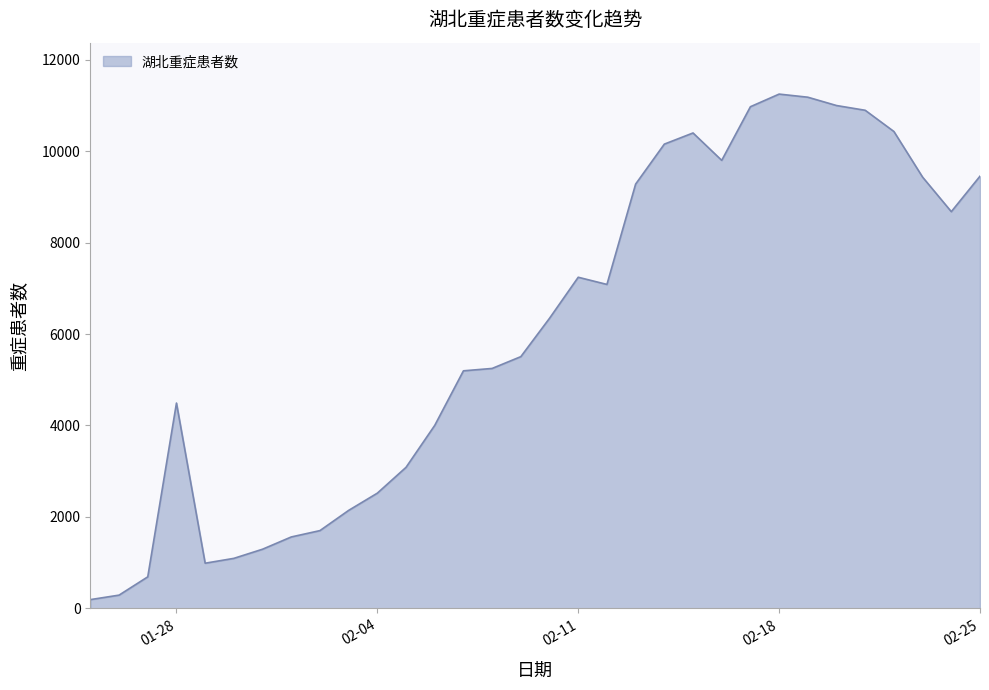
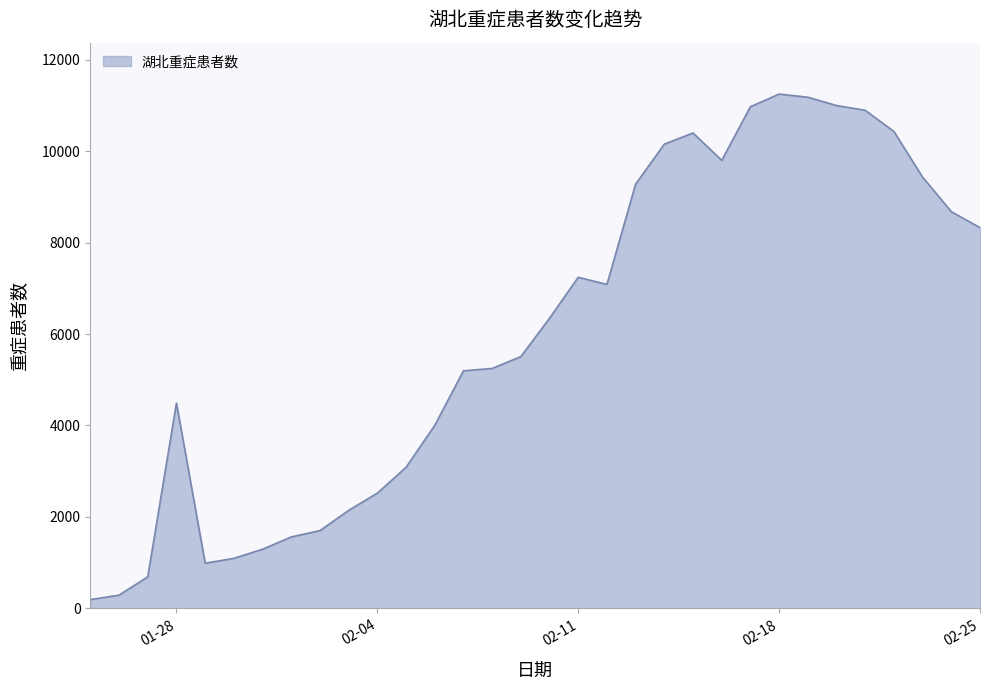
  {
    "01-28": 4500,
    "02-04": 2500,
    "02-11": 7200,
    "02-18": 11200,
-   "02-25": 9500
+   "02-25": 8300
  }
